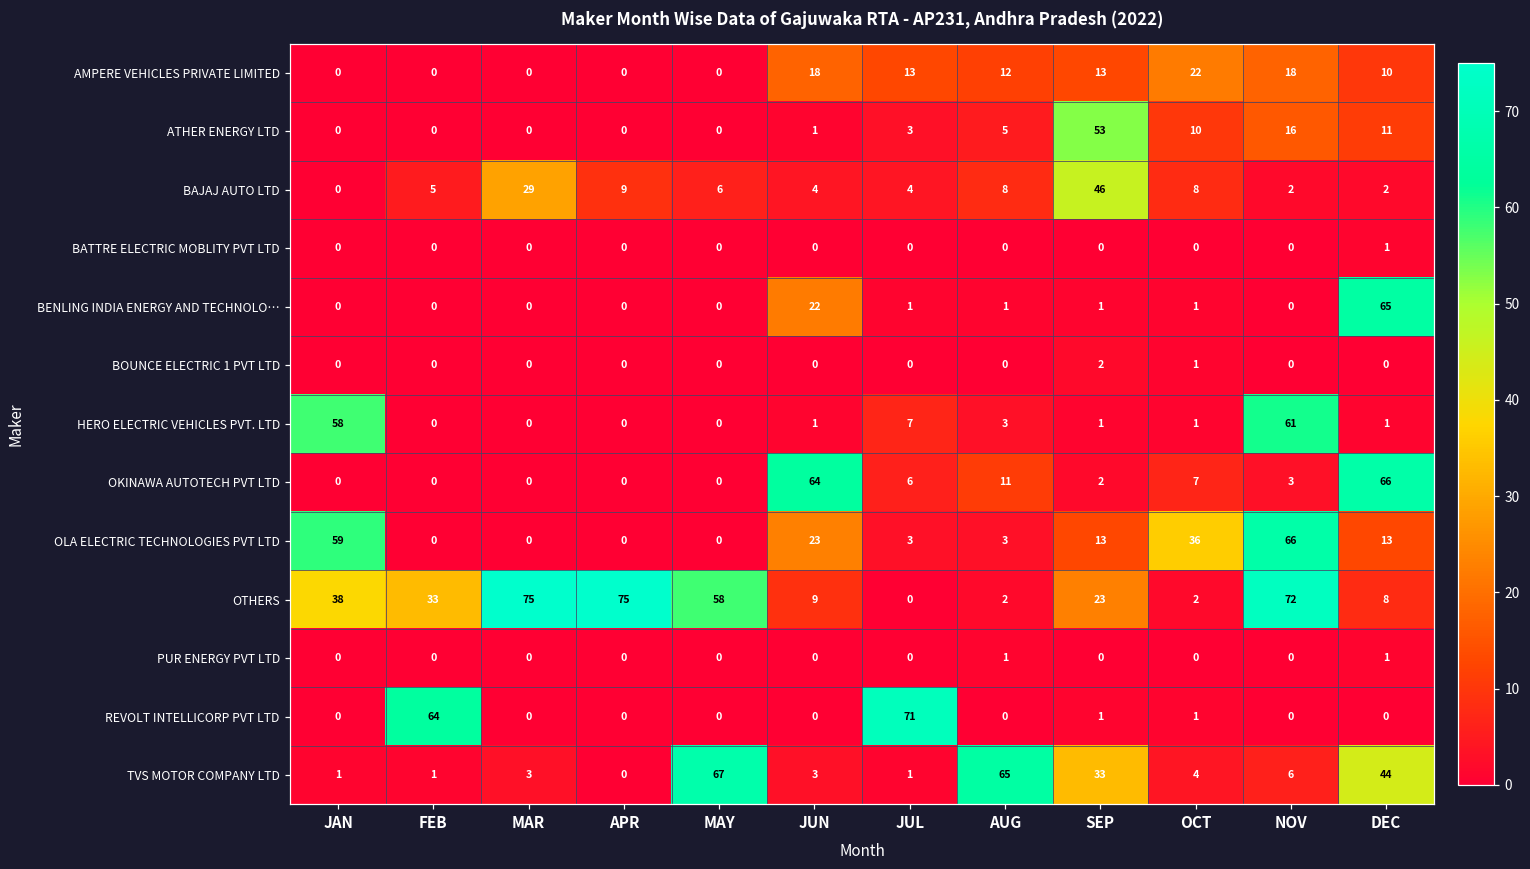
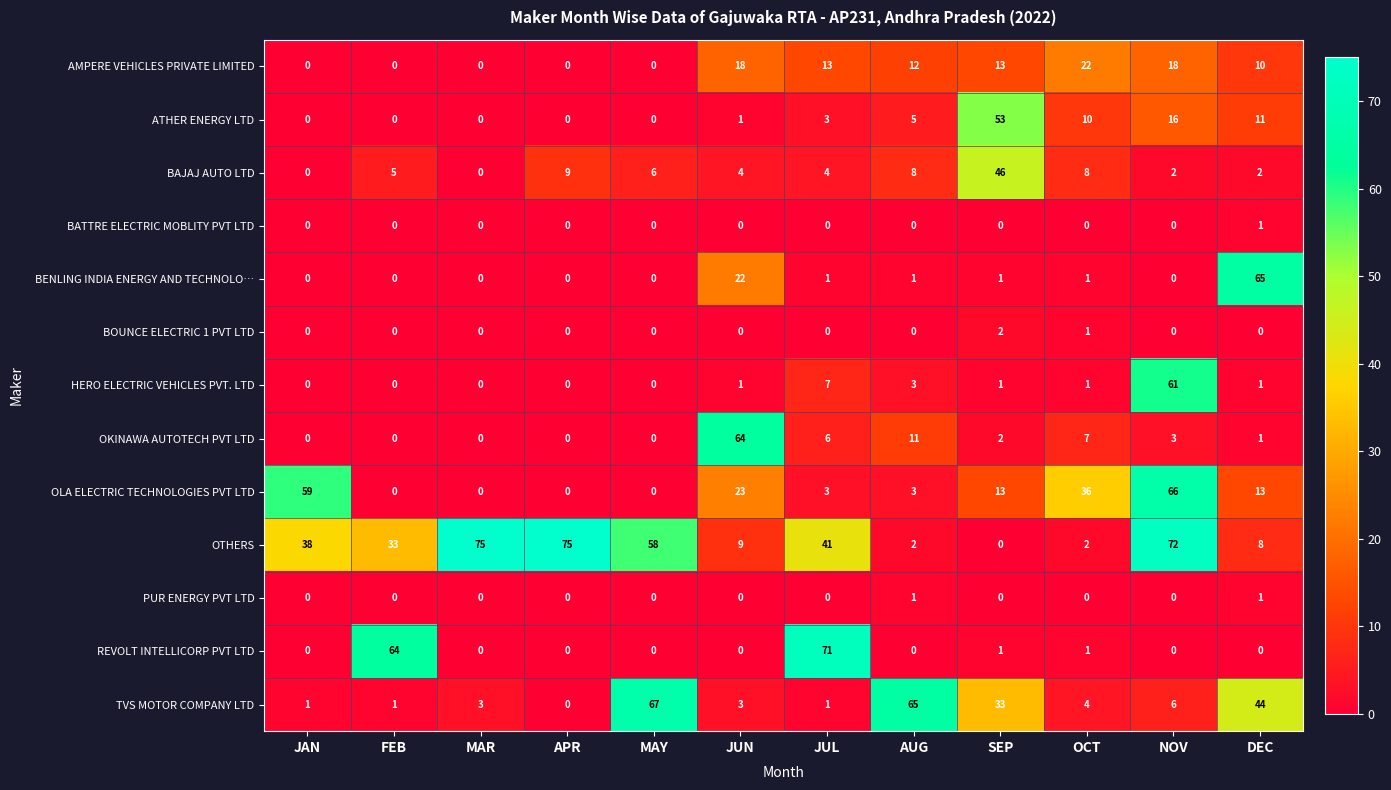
  {
    "AMPERE VEHICLES PRIVATE LIMITED": {
      "JAN": 0,
      "FEB": 0,
      "MAR": 0,
      "APR": 0,
      "MAY": 0,
      "JUN": 18,
      "JUL": 13,
      "AUG": 12,
      "SEP": 13,
      "OCT": 22,
      "NOV": 18,
      "DEC": 10
    },
    "ATHER ENERGY LTD": {
      "JAN": 0,
      "FEB": 0,
      "MAR": 0,
      "APR": 0,
      "MAY": 0,
      "JUN": 1,
      "JUL": 3,
      "AUG": 5,
      "SEP": 53,
      "OCT": 10,
      "NOV": 16,
      "DEC": 11
    },
    "BAJAJ AUTO LTD": {
      "JAN": 0,
      "FEB": 5,
-     "MAR": 29,
+     "MAR": 0,
      "APR": 9,
      "MAY": 6,
      "JUN": 4,
      "JUL": 4,
      "AUG": 8,
      "SEP": 46,
      "OCT": 8,
      "NOV": 2,
      "DEC": 2
    },
    "BATTRE ELECTRIC MOBLITY PVT LTD": {
      "JAN": 0,
      "FEB": 0,
      "MAR": 0,
      "APR": 0,
      "MAY": 0,
      "JUN": 0,
      "JUL": 0,
      "AUG": 0,
      "SEP": 0,
      "OCT": 0,
      "NOV": 0,
      "DEC": 1
    },
    "BENLING INDIA ENERGY AND TECHNOLO…": {
      "JAN": 0,
      "FEB": 0,
      "MAR": 0,
      "APR": 0,
      "MAY": 0,
      "JUN": 22,
      "JUL": 1,
      "AUG": 1,
      "SEP": 1,
      "OCT": 1,
      "NOV": 0,
      "DEC": 65
    },
    "BOUNCE ELECTRIC 1 PVT LTD": {
      "JAN": 0,
      "FEB": 0,
      "MAR": 0,
      "APR": 0,
      "MAY": 0,
      "JUN": 0,
      "JUL": 0,
      "AUG": 0,
      "SEP": 2,
      "OCT": 1,
      "NOV": 0,
      "DEC": 0
    },
    "HERO ELECTRIC VEHICLES PVT. LTD": {
-     "JAN": 58,
+     "JAN": 0,
      "FEB": 0,
      "MAR": 0,
      "APR": 0,
      "MAY": 0,
      "JUN": 1,
      "JUL": 7,
      "AUG": 3,
      "SEP": 1,
      "OCT": 1,
      "NOV": 61,
      "DEC": 1
    },
    "OKINAWA AUTOTECH PVT LTD": {
      "JAN": 0,
      "FEB": 0,
      "MAR": 0,
      "APR": 0,
      "MAY": 0,
      "JUN": 64,
      "JUL": 6,
      "AUG": 11,
      "SEP": 2,
      "OCT": 7,
      "NOV": 3,
-     "DEC": 66
+     "DEC": 1
    },
    "OLA ELECTRIC TECHNOLOGIES PVT LTD": {
      "JAN": 59,
      "FEB": 0,
      "MAR": 0,
      "APR": 0,
      "MAY": 0,
      "JUN": 23,
      "JUL": 3,
      "AUG": 3,
      "SEP": 13,
      "OCT": 36,
      "NOV": 66,
      "DEC": 13
    },
    "OTHERS": {
      "JAN": 38,
      "FEB": 33,
      "MAR": 75,
      "APR": 75,
      "MAY": 58,
      "JUN": 9,
-     "JUL": 0,
+     "JUL": 41,
      "AUG": 2,
-     "SEP": 23,
+     "SEP": 0,
      "OCT": 2,
      "NOV": 72,
      "DEC": 8
    },
    "PUR ENERGY PVT LTD": {
      "JAN": 0,
      "FEB": 0,
      "MAR": 0,
      "APR": 0,
      "MAY": 0,
      "JUN": 0,
      "JUL": 0,
      "AUG": 1,
      "SEP": 0,
      "OCT": 0,
      "NOV": 0,
      "DEC": 1
    },
    "REVOLT INTELLICORP PVT LTD": {
      "JAN": 0,
      "FEB": 64,
      "MAR": 0,
      "APR": 0,
      "MAY": 0,
      "JUN": 0,
      "JUL": 71,
      "AUG": 0,
      "SEP": 1,
      "OCT": 1,
      "NOV": 0,
      "DEC": 0
    },
    "TVS MOTOR COMPANY LTD": {
      "JAN": 1,
      "FEB": 1,
      "MAR": 3,
      "APR": 0,
      "MAY": 67,
      "JUN": 3,
      "JUL": 1,
      "AUG": 65,
      "SEP": 33,
      "OCT": 4,
      "NOV": 6,
      "DEC": 44
    }
  }
